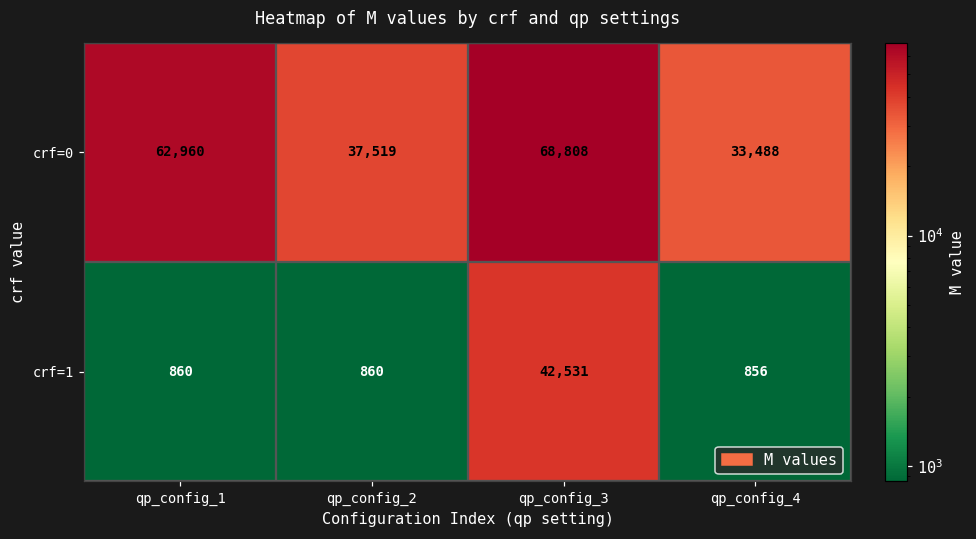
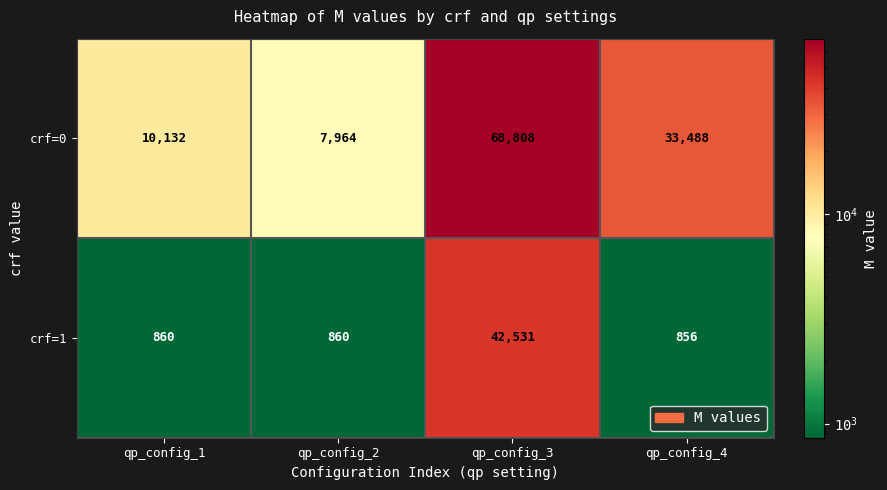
  {
    "crf=0": {
-     "qp_config_1": "62,960",
-     "qp_config_2": "37,519",
+     "qp_config_1": "10,132",
+     "qp_config_2": "7,964",
      "qp_config_3": "68,808",
      "qp_config_4": "33,488"
    },
    "crf=1": {
      "qp_config_1": "860",
      "qp_config_2": "860",
      "qp_config_3": "42,531",
      "qp_config_4": "856"
    }
  }
